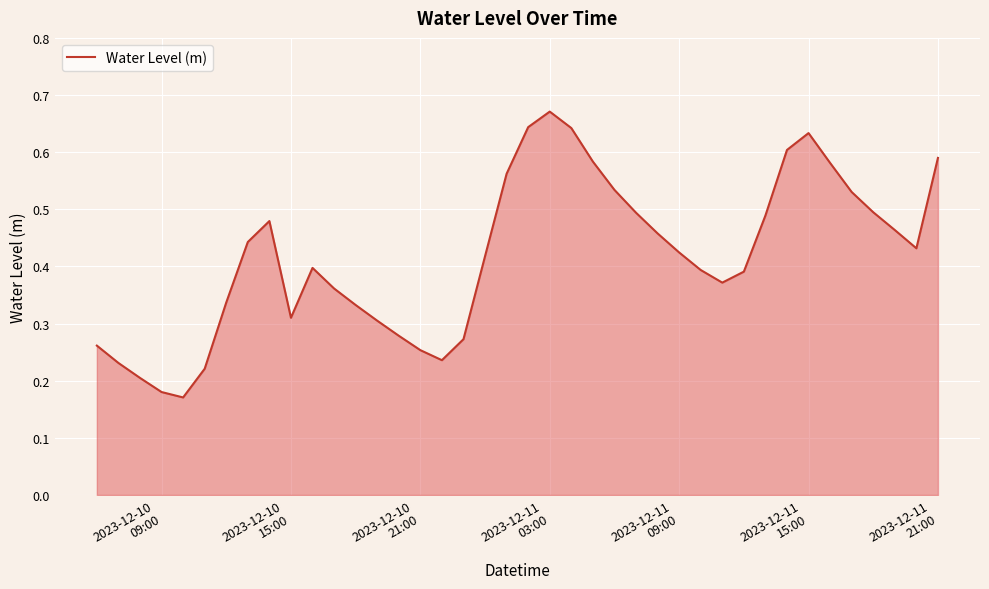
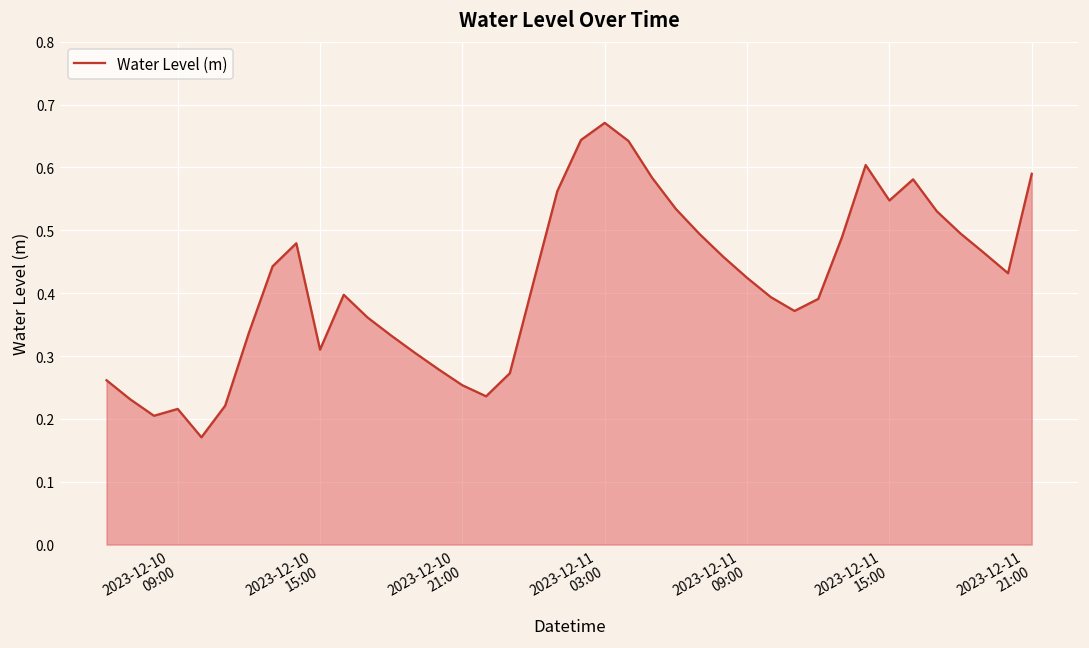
  {
-   "2023-12-10 09:00": 0.18,
+   "2023-12-10 09:00": 0.22,
    "2023-12-10 15:00": 0.31,
    "2023-12-10 21:00": 0.25,
    "2023-12-11 03:00": 0.67,
    "2023-12-11 09:00": 0.42,
-   "2023-12-11 15:00": 0.63,
+   "2023-12-11 15:00": 0.55,
    "2023-12-11 21:00": 0.59
  }
